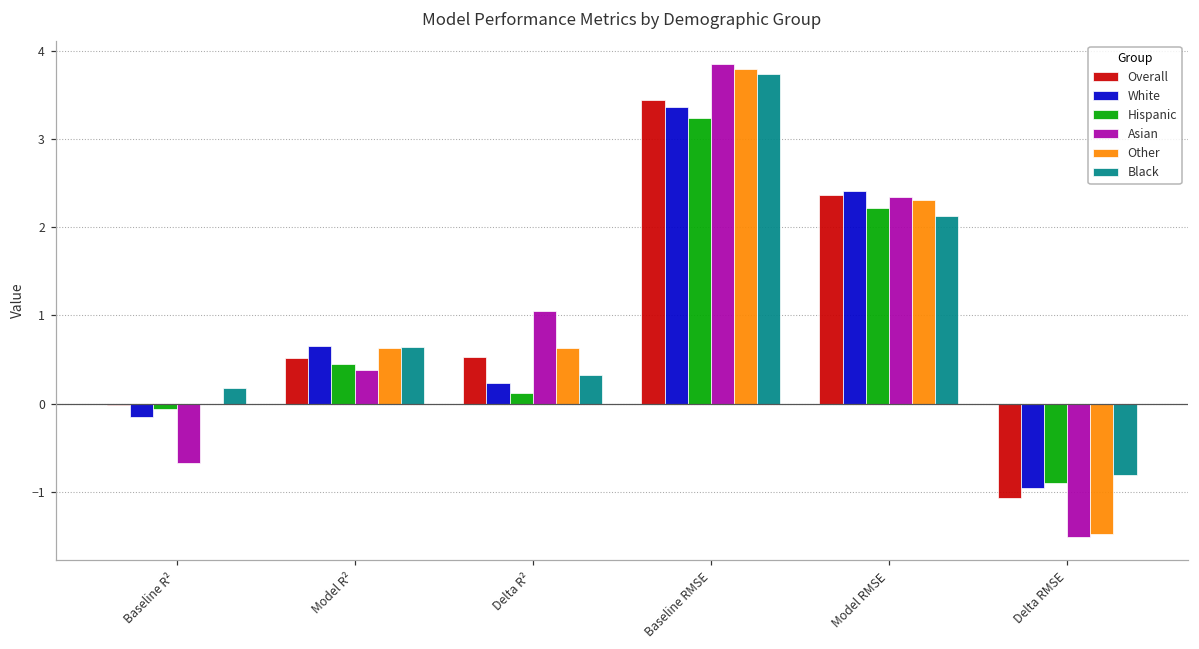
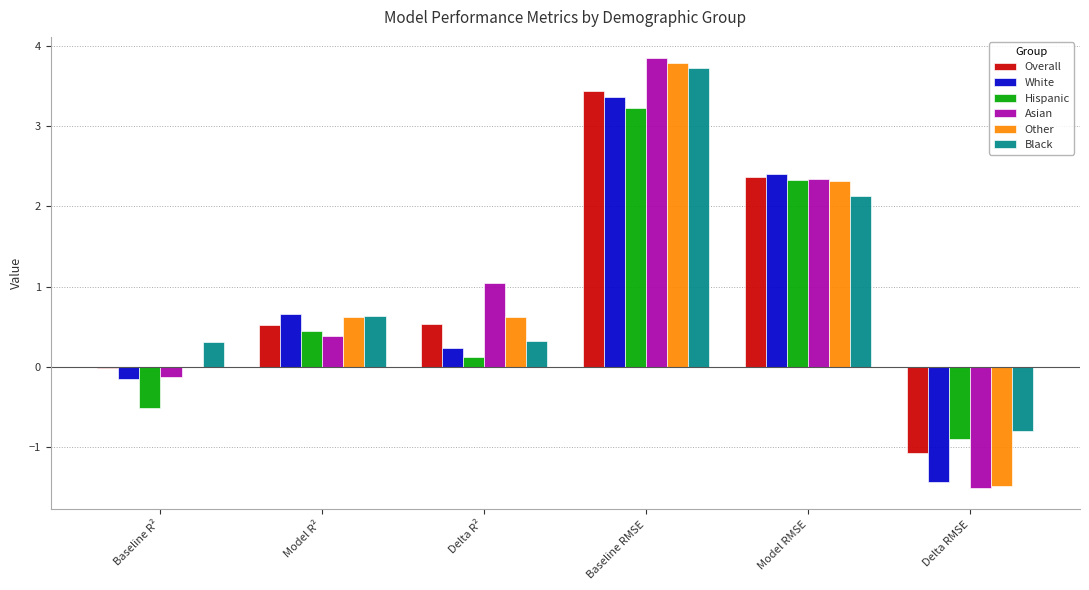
  {
    "Overall": {
      "Model R²": 0.5,
      "Delta R²": 0.5,
      "Baseline RMSE": 3.4,
      "Model RMSE": 2.4,
      "Delta RMSE": -1.1
    },
    "White": {
      "Baseline R²": -0.1,
      "Model R²": 0.7,
      "Delta R²": 0.2,
      "Baseline RMSE": 3.4,
      "Model RMSE": 2.4,
-     "Delta RMSE": -1.0
+     "Delta RMSE": -1.4
    },
    "Hispanic": {
-     "Baseline R²": -0.1,
+     "Baseline R²": -0.5,
      "Model R²": 0.5,
      "Delta R²": 0.1,
      "Baseline RMSE": 3.2,
-     "Model RMSE": 2.2,
+     "Model RMSE": 2.3,
      "Delta RMSE": -0.9
    },
    "Asian": {
-     "Baseline R²": -0.7,
+     "Baseline R²": -0.1,
      "Model R²": 0.4,
      "Delta R²": 1.1,
      "Baseline RMSE": 3.8,
      "Model RMSE": 2.3,
      "Delta RMSE": -1.5
    },
    "Other": {
      "Model R²": 0.6,
      "Delta R²": 0.6,
      "Baseline RMSE": 3.8,
      "Model RMSE": 2.3,
      "Delta RMSE": -1.5
    },
    "Black": {
-     "Baseline R²": 0.2,
+     "Baseline R²": 0.3,
      "Model R²": 0.6,
      "Delta R²": 0.3,
      "Baseline RMSE": 3.7,
      "Model RMSE": 2.1,
      "Delta RMSE": -0.8
    }
  }
